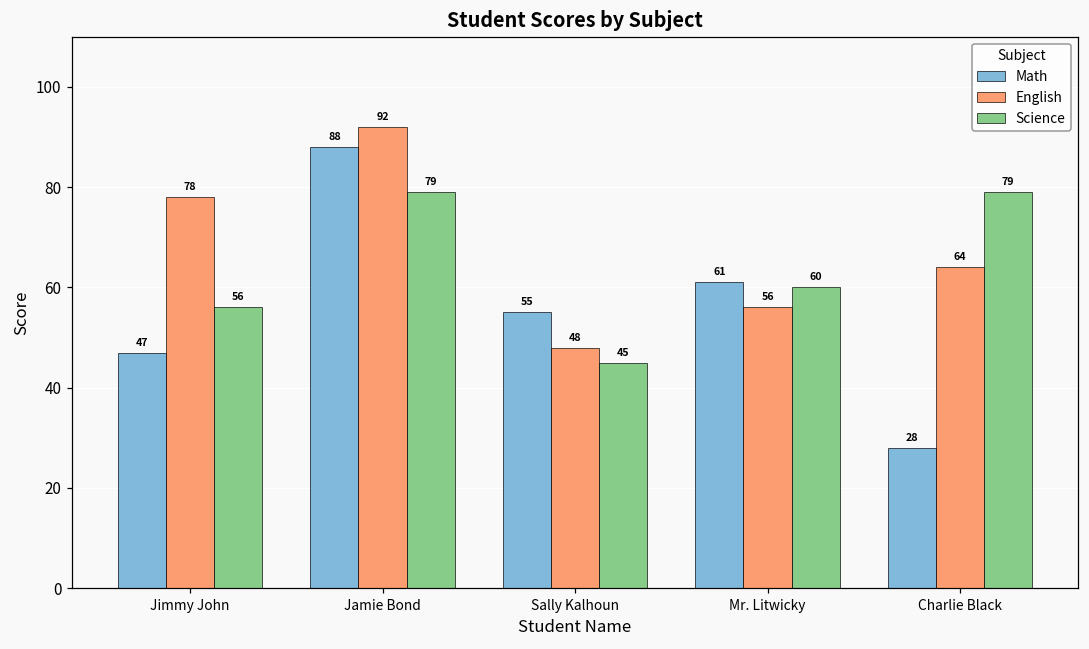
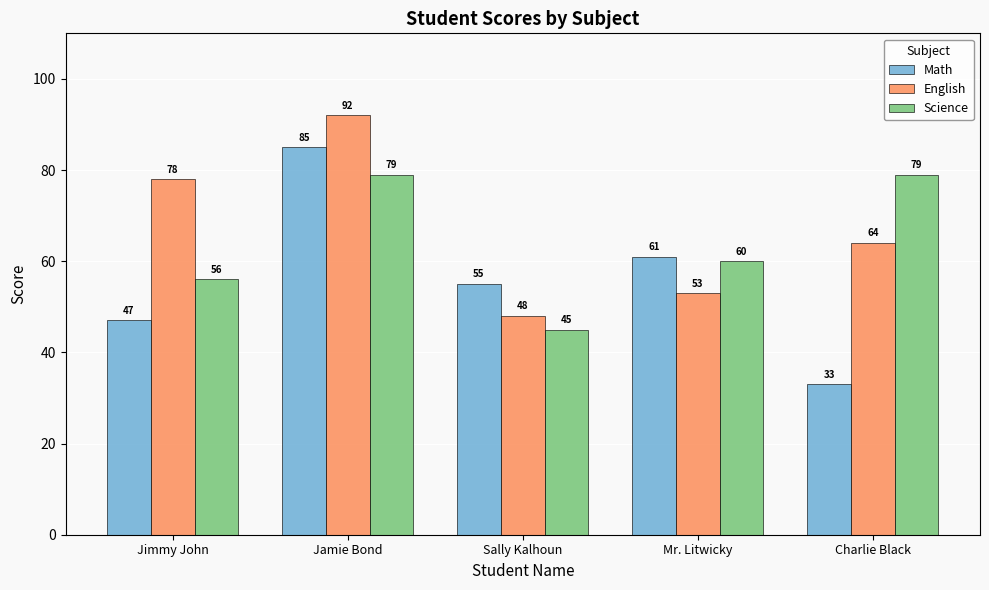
  {
    "Math": {
      "Jimmy John": 47,
-     "Jamie Bond": 88,
+     "Jamie Bond": 85,
      "Sally Kalhoun": 55,
      "Mr. Litwicky": 61,
-     "Charlie Black": 28
+     "Charlie Black": 33
    },
    "English": {
      "Jimmy John": 78,
      "Jamie Bond": 92,
      "Sally Kalhoun": 48,
-     "Mr. Litwicky": 56,
+     "Mr. Litwicky": 53,
      "Charlie Black": 64
    },
    "Science": {
      "Jimmy John": 56,
      "Jamie Bond": 79,
      "Sally Kalhoun": 45,
      "Mr. Litwicky": 60,
      "Charlie Black": 79
    }
  }
